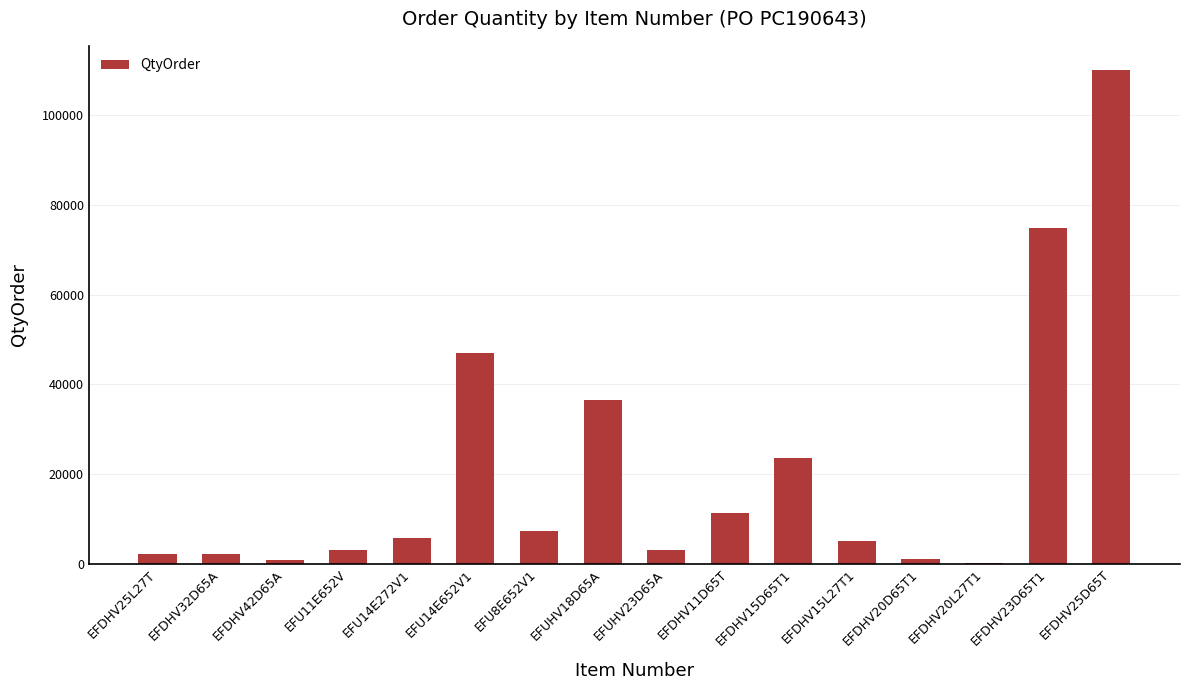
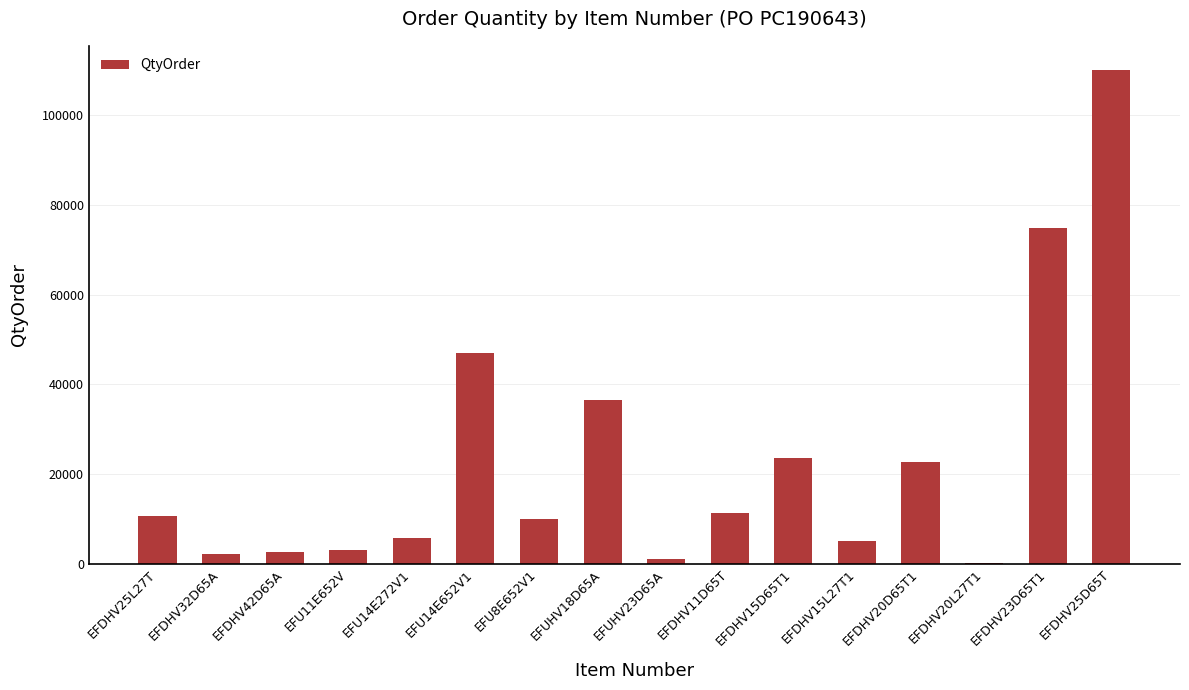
  {
-   "EFDHV25L27T": 2000,
+   "EFDHV25L27T": 11000,
    "EFDHV32D65A": 2000,
-   "EFDHV42D65A": 1000,
+   "EFDHV42D65A": 3000,
    "EFU11E652V": 3000,
    "EFU14E272V1": 6000,
    "EFU14E652V1": 47000,
-   "EFU8E652V1": 7000,
+   "EFU8E652V1": 10000,
    "EFUHV18D65A": 37000,
-   "EFUHV23D65A": 3000,
+   "EFUHV23D65A": 1000,
    "EFDHV11D65T": 11000,
    "EFDHV15D65T1": 23000,
    "EFDHV15L27T1": 5000,
-   "EFDHV20D65T1": 1000,
+   "EFDHV20D65T1": 23000,
    "EFDHV23D65T1": 75000,
    "EFDHV25D65T": 110000
  }
